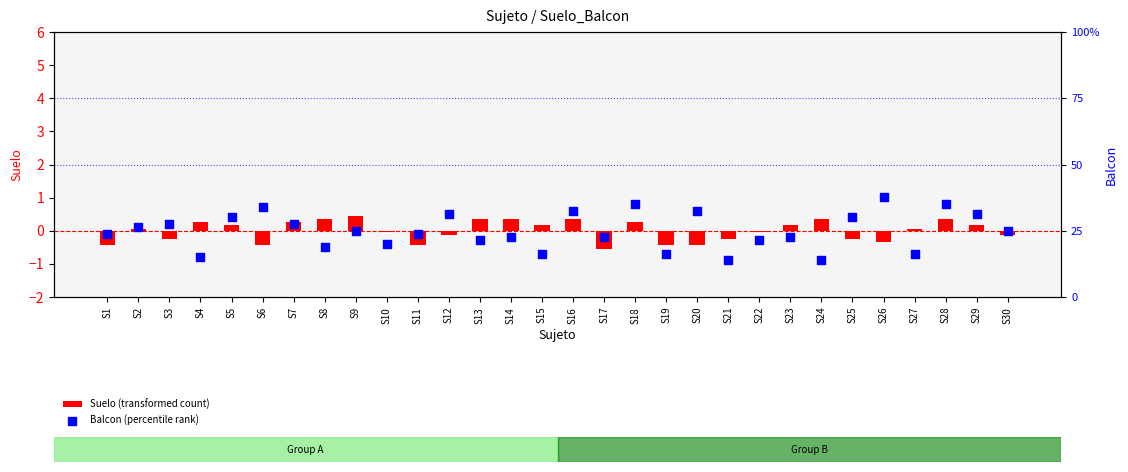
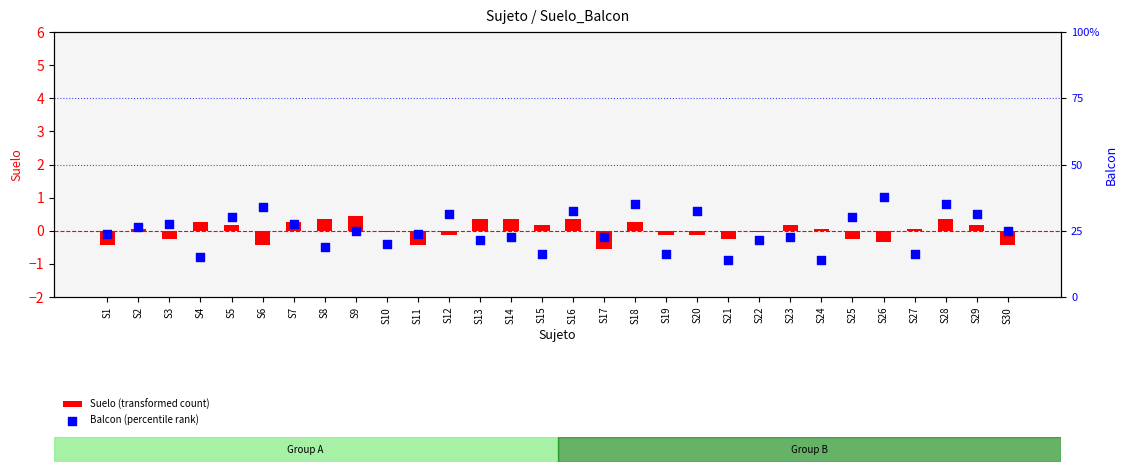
  {
    "Suelo (transformed count)": {
      "S1": -0.4,
      "S3": -0.2,
      "S4": 0.3,
      "S5": 0.2,
      "S6": -0.4,
      "S7": 0.3,
      "S8": 0.4,
      "S9": 0.5,
      "S11": -0.4,
      "S12": -0.1,
      "S13": 0.4,
      "S14": 0.4,
      "S15": 0.2,
      "S16": 0.4,
      "S17": -0.5,
      "S18": 0.3,
-     "S19": -0.4,
-     "S20": -0.4,
+     "S19": -0.1,
+     "S20": -0.1,
      "S21": -0.2,
      "S23": 0.2,
-     "S24": 0.4,
+     "S24": 0.1,
      "S25": -0.2,
      "S26": -0.3,
      "S28": 0.4,
      "S29": 0.2,
-     "S30": -0.1
+     "S30": -0.4
    }
  }
